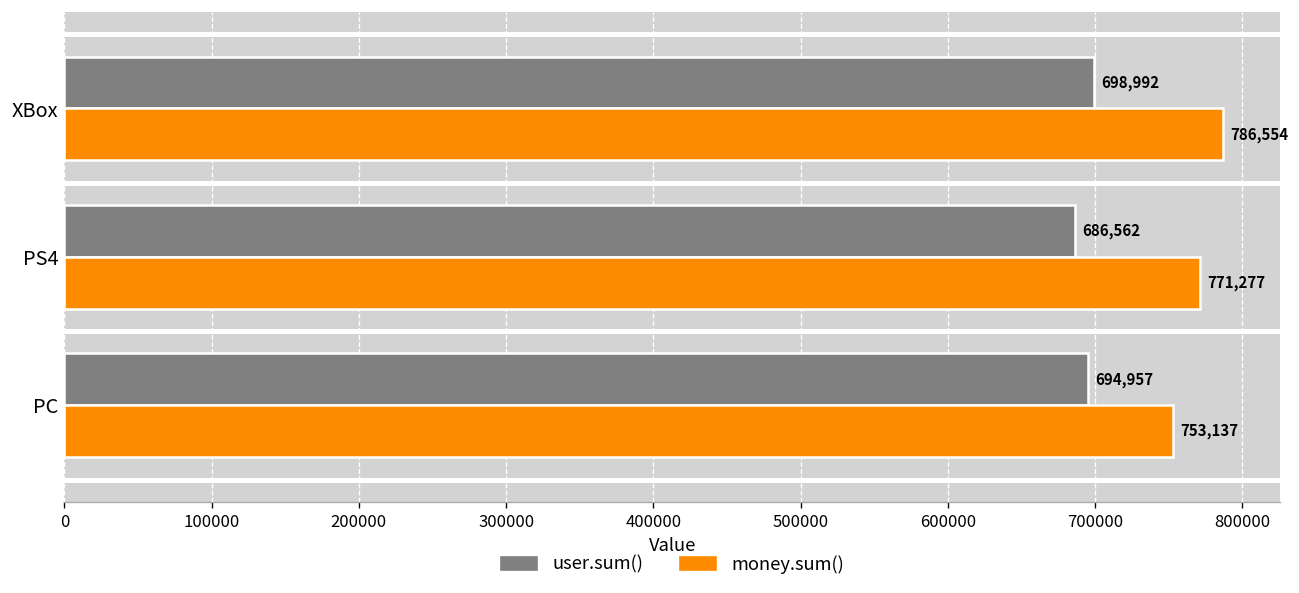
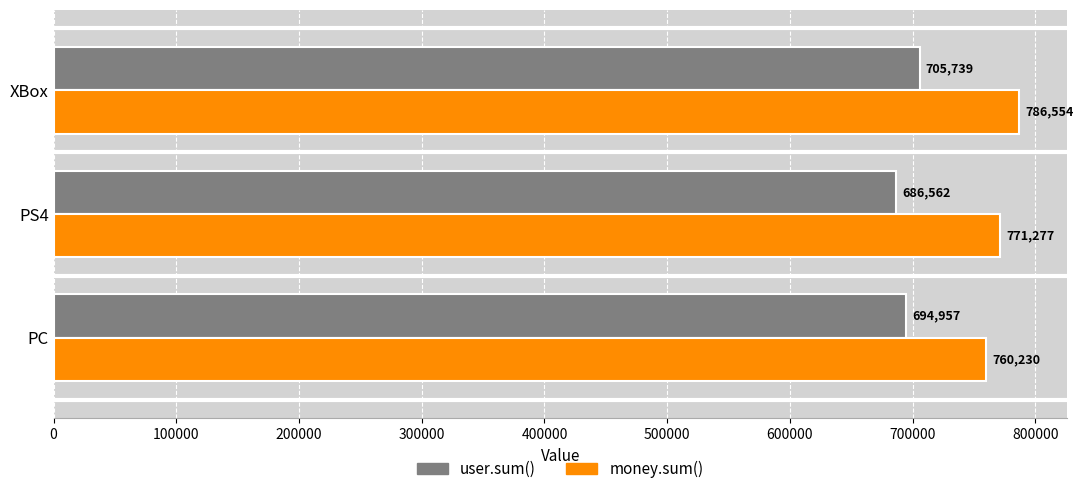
  {
    "user.sum()": {
-     "XBox": "698,992",
+     "XBox": "705,739",
      "PS4": "686,562",
      "PC": "694,957"
    },
    "money.sum()": {
      "XBox": "786,554",
      "PS4": "771,277",
-     "PC": "753,137"
+     "PC": "760,230"
    }
  }
